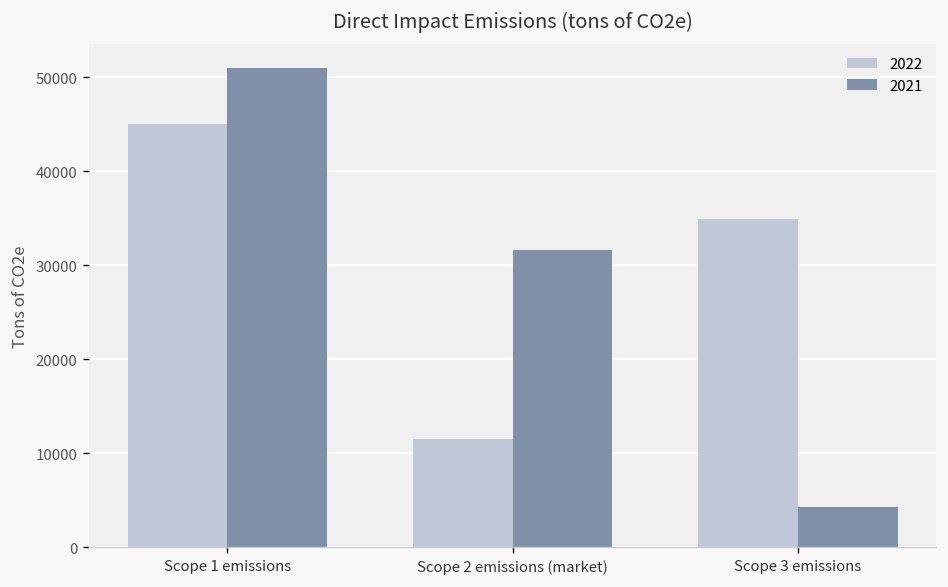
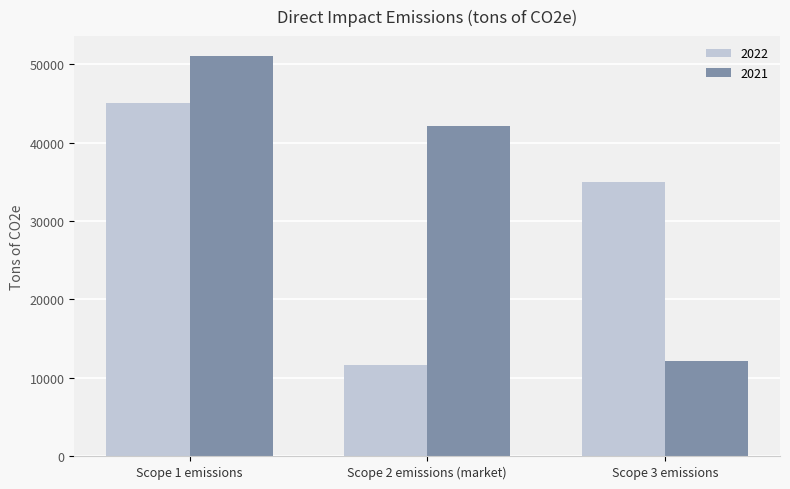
  {
    "2022": {
      "Scope 1 emissions": 45000,
      "Scope 2 emissions (market)": 12000,
      "Scope 3 emissions": 35000
    },
    "2021": {
      "Scope 1 emissions": 51000,
-     "Scope 2 emissions (market)": 32000,
-     "Scope 3 emissions": 4000
+     "Scope 2 emissions (market)": 42000,
+     "Scope 3 emissions": 12000
    }
  }
